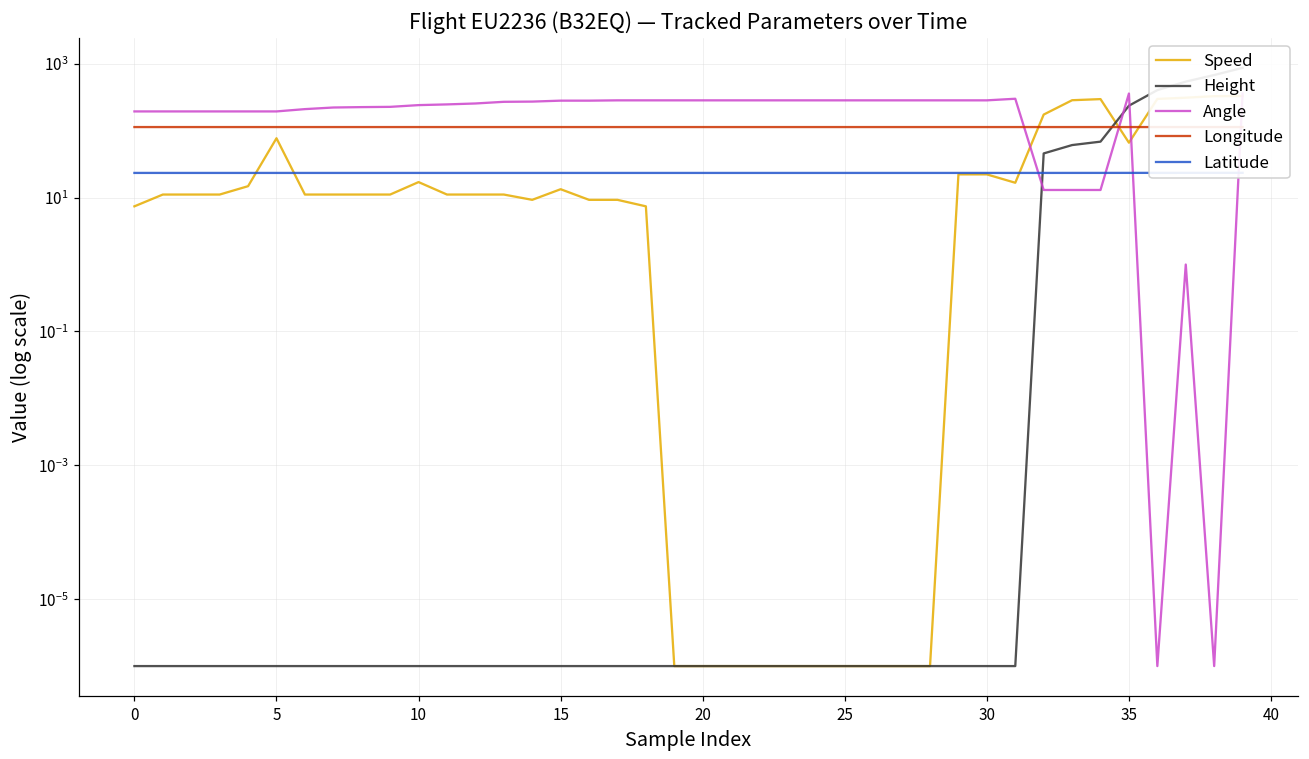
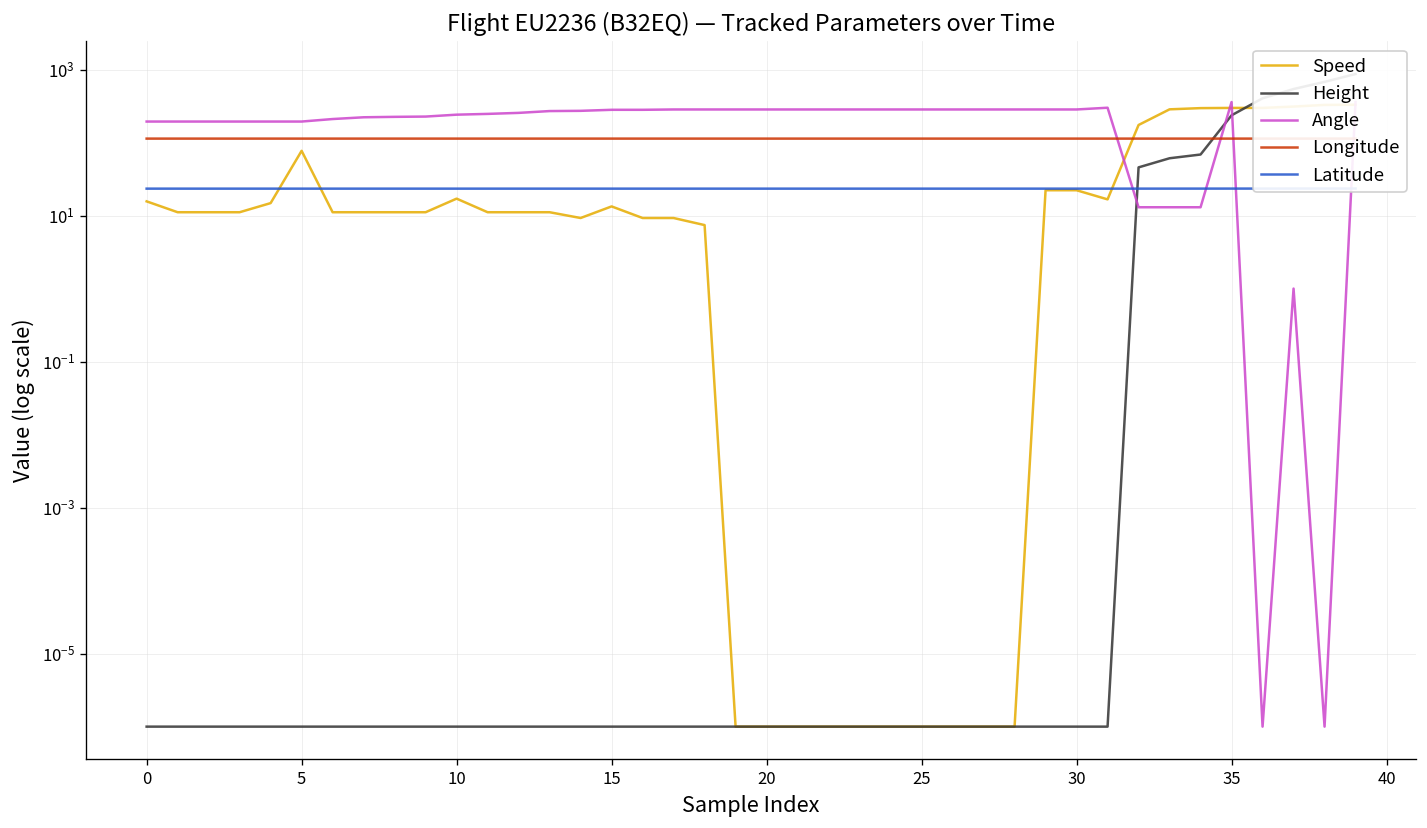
  {
    "Speed": {
-     "0": 7,
+     "0": 16,
      "5": 80,
      "10": 17,
      "15": 13,
-     "35": 70
+     "35": 300
    },
    "Height": {
      "0": 0.0000010,
      "5": 0.0000010,
      "10": 0.0000010,
      "15": 0.0000010,
      "30": 0.0000010,
      "35": 240
    },
    "Angle": {
      "0": 190,
      "5": 190,
      "10": 240,
      "15": 300,
      "20": 300,
      "25": 300,
      "30": 300,
      "35": 400
    },
    "Longitude": {
      "0": 110,
      "5": 110,
      "10": 110,
      "15": 110,
      "20": 110,
      "25": 110,
      "30": 110,
      "35": 110
    },
    "Latitude": {
      "0": 23,
      "5": 23,
      "10": 23,
      "15": 23,
      "20": 23,
      "25": 23,
      "35": 23
    }
  }
